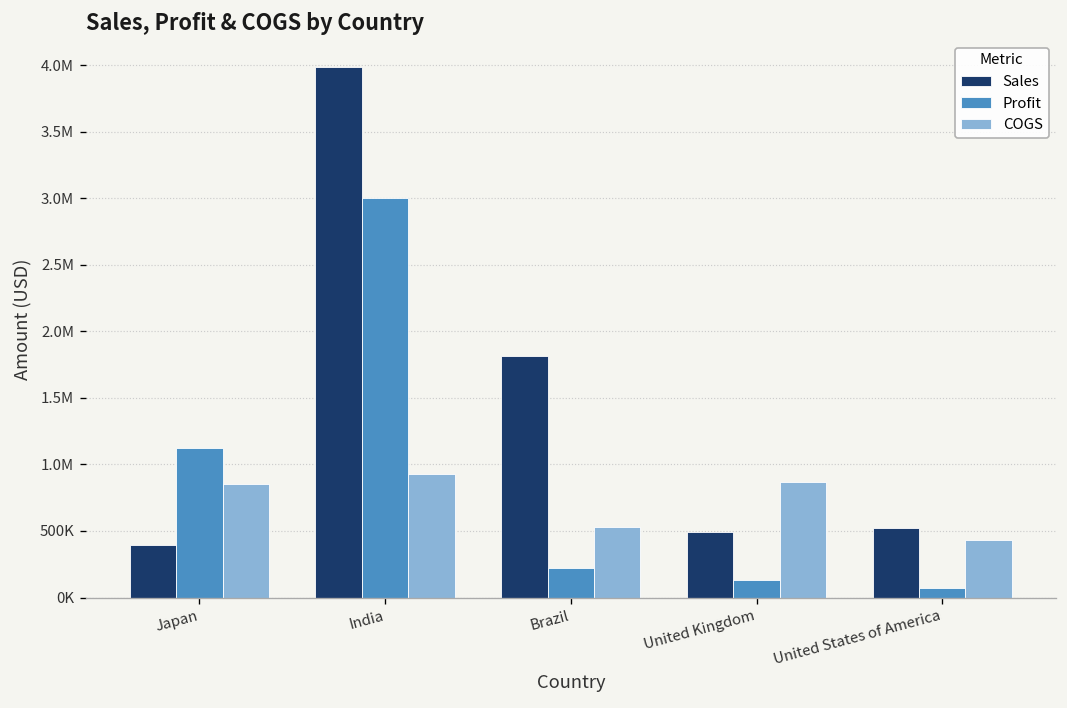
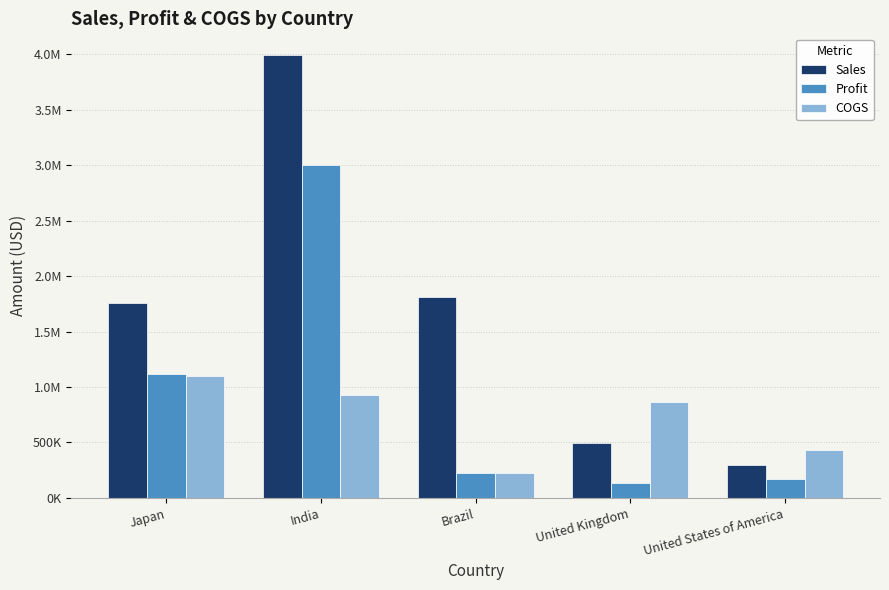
  {
    "Sales": {
-     "Japan": 400000,
+     "Japan": 1760000,
      "India": 3990000,
      "Brazil": 1820000,
      "United Kingdom": 490000,
-     "United States of America": 520000
+     "United States of America": 290000
    },
    "Profit": {
      "Japan": 1120000,
      "India": 3000000,
      "Brazil": 220000,
      "United Kingdom": 130000,
-     "United States of America": 70000
+     "United States of America": 170000
    },
    "COGS": {
-     "Japan": 850000,
+     "Japan": 1100000,
      "India": 930000,
-     "Brazil": 530000,
+     "Brazil": 220000,
      "United Kingdom": 870000,
      "United States of America": 430000
    }
  }
